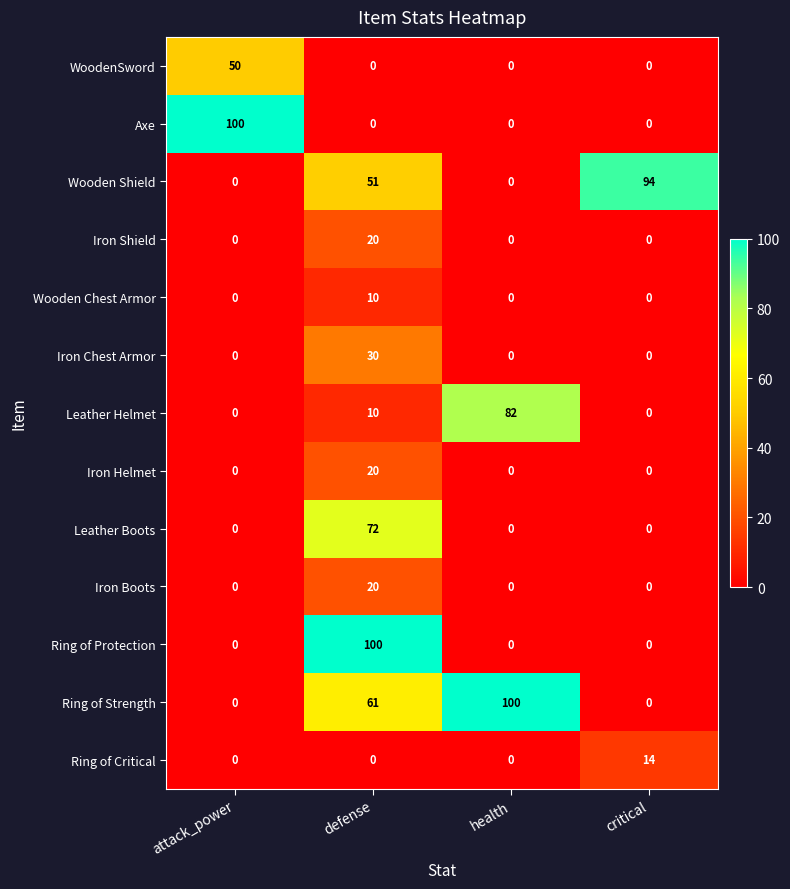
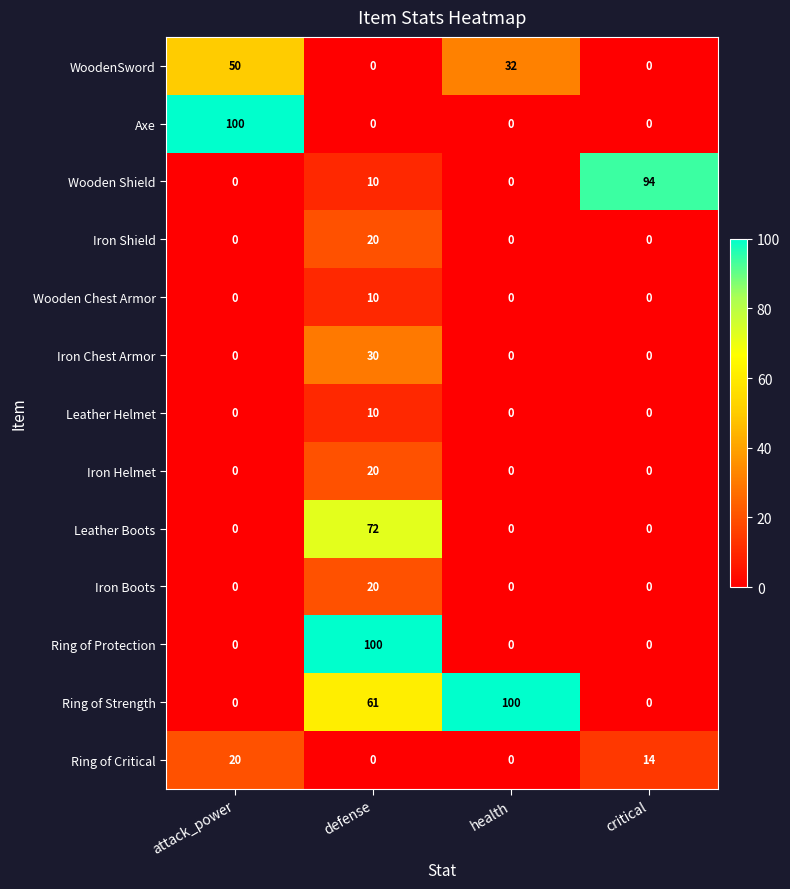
  {
    "WoodenSword": {
      "attack_power": 50,
      "defense": 0,
-     "health": 0,
+     "health": 32,
      "critical": 0
    },
    "Axe": {
      "attack_power": 100,
      "defense": 0,
      "health": 0,
      "critical": 0
    },
    "Wooden Shield": {
      "attack_power": 0,
-     "defense": 51,
+     "defense": 10,
      "health": 0,
      "critical": 94
    },
    "Iron Shield": {
      "attack_power": 0,
      "defense": 20,
      "health": 0,
      "critical": 0
    },
    "Wooden Chest Armor": {
      "attack_power": 0,
      "defense": 10,
      "health": 0,
      "critical": 0
    },
    "Iron Chest Armor": {
      "attack_power": 0,
      "defense": 30,
      "health": 0,
      "critical": 0
    },
    "Leather Helmet": {
      "attack_power": 0,
      "defense": 10,
-     "health": 82,
+     "health": 0,
      "critical": 0
    },
    "Iron Helmet": {
      "attack_power": 0,
      "defense": 20,
      "health": 0,
      "critical": 0
    },
    "Leather Boots": {
      "attack_power": 0,
      "defense": 72,
      "health": 0,
      "critical": 0
    },
    "Iron Boots": {
      "attack_power": 0,
      "defense": 20,
      "health": 0,
      "critical": 0
    },
    "Ring of Protection": {
      "attack_power": 0,
      "defense": 100,
      "health": 0,
      "critical": 0
    },
    "Ring of Strength": {
      "attack_power": 0,
      "defense": 61,
      "health": 100,
      "critical": 0
    },
    "Ring of Critical": {
-     "attack_power": 0,
+     "attack_power": 20,
      "defense": 0,
      "health": 0,
      "critical": 14
    }
  }
